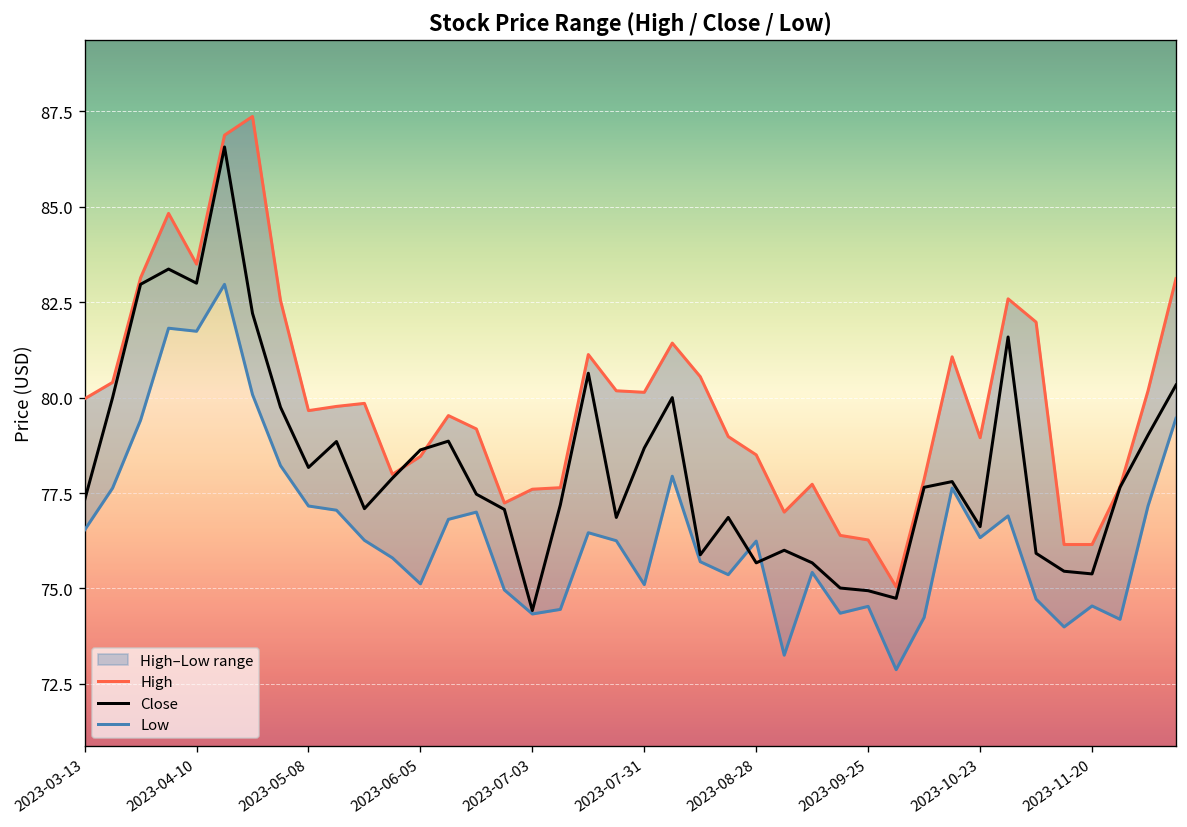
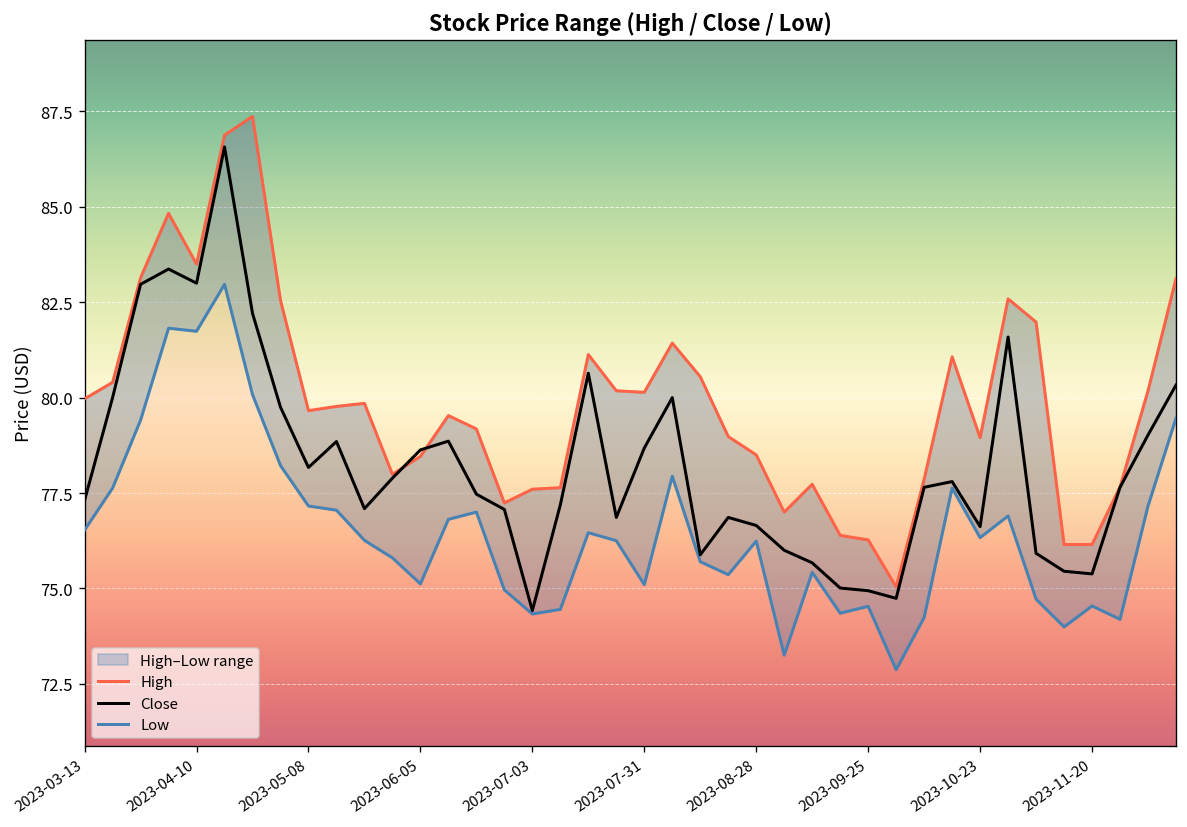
  {
    "Close": {
      "2023-03-13": 77.3,
      "2023-04-10": 83.0,
      "2023-05-08": 78.2,
      "2023-06-05": 78.6,
      "2023-07-03": 74.4,
      "2023-07-31": 78.7,
-     "2023-08-28": 75.7,
+     "2023-08-28": 76.7,
      "2023-09-25": 74.9,
      "2023-10-23": 76.6,
      "2023-11-20": 75.4
    }
  }
